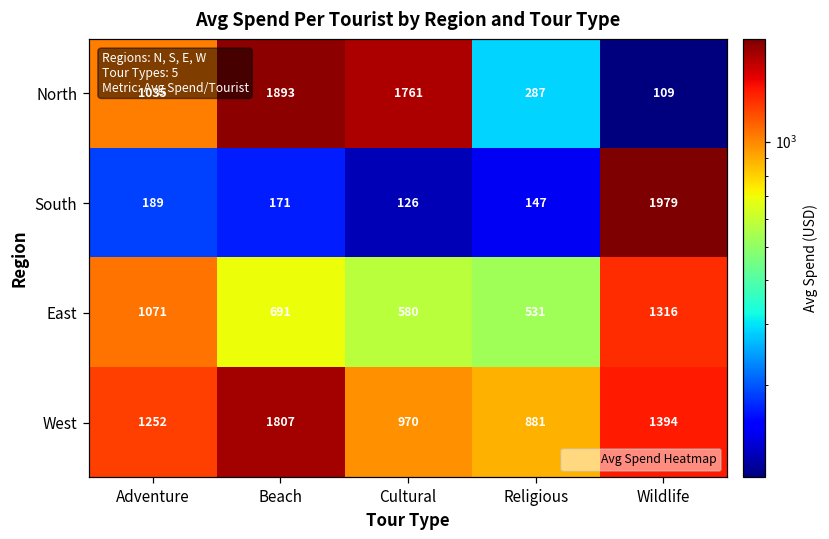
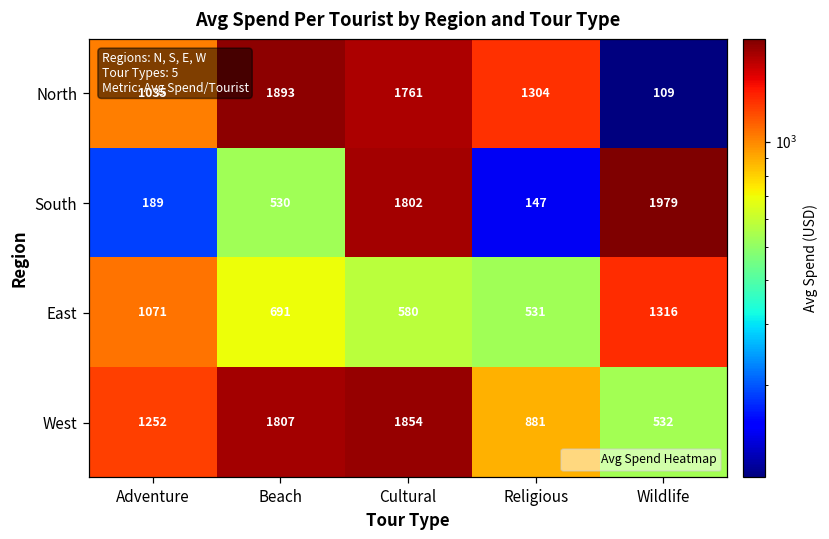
  {
    "North": {
      "Beach": 1893,
      "Cultural": 1761,
-     "Religious": 287,
+     "Religious": 1304,
      "Wildlife": 109
    },
    "South": {
      "Adventure": 189,
-     "Beach": 171,
-     "Cultural": 126,
+     "Beach": 530,
+     "Cultural": 1802,
      "Religious": 147,
      "Wildlife": 1979
    },
    "East": {
      "Adventure": 1071,
      "Beach": 691,
      "Cultural": 580,
      "Religious": 531,
      "Wildlife": 1316
    },
    "West": {
      "Adventure": 1252,
      "Beach": 1807,
-     "Cultural": 970,
+     "Cultural": 1854,
      "Religious": 881,
-     "Wildlife": 1394
+     "Wildlife": 532
    }
  }
